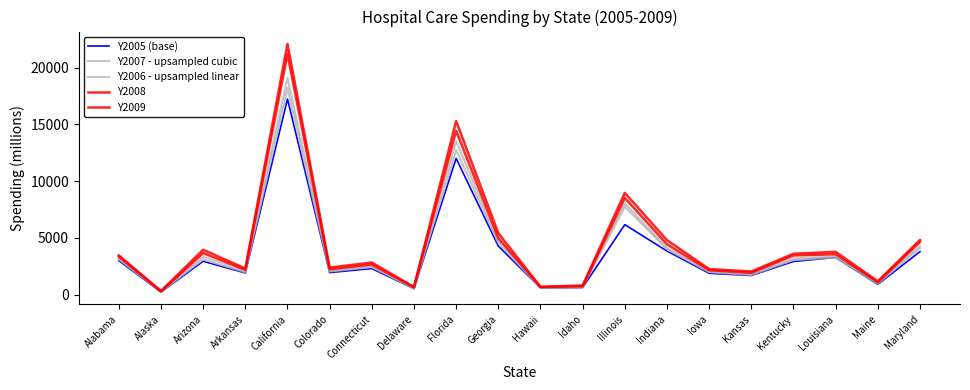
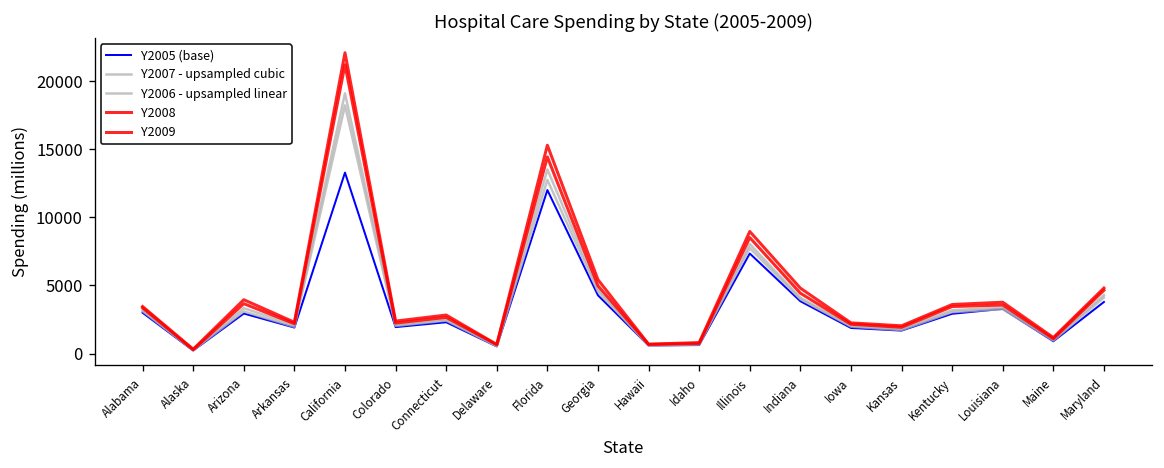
  {
    "Y2005 (base)": {
-     "California": 17200,
+     "California": 13300,
      "Florida": 12000,
      "Georgia": 4300,
-     "Illinois": 6200,
+     "Illinois": 7300,
      "Maryland": 3800
    }
  }
